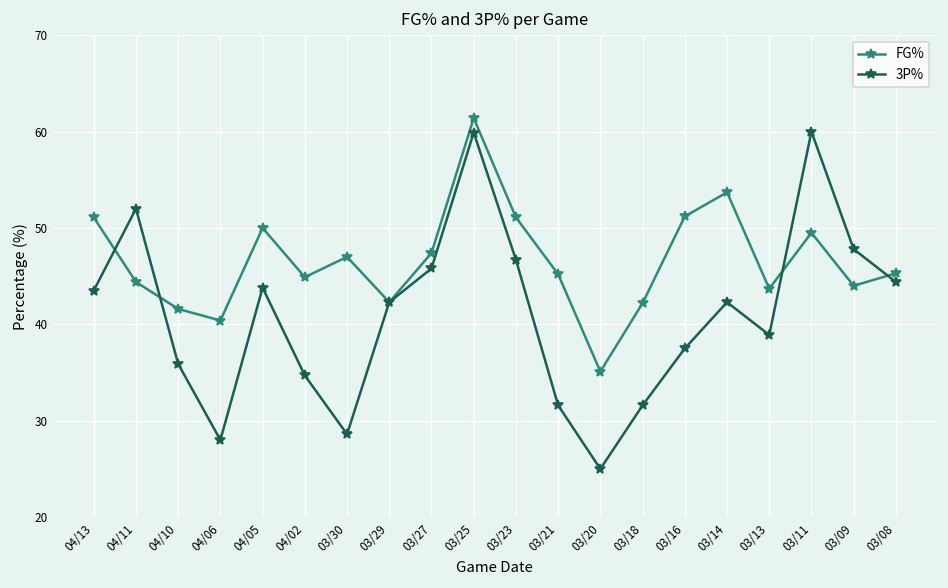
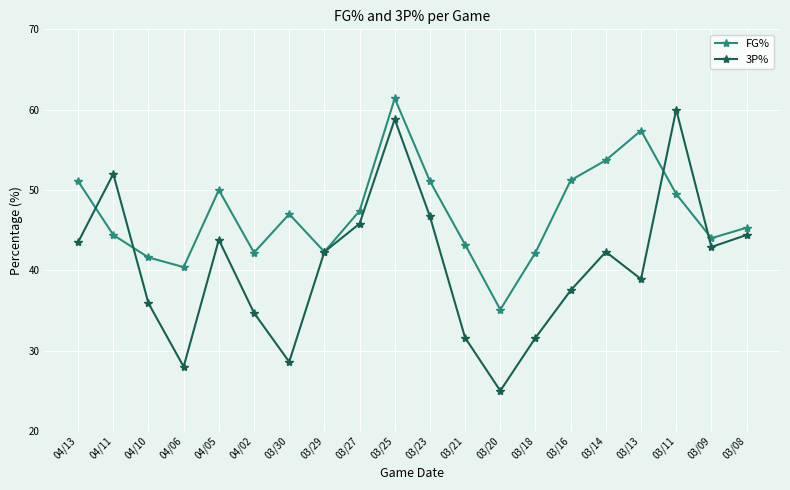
  {
    "FG%": {
      "04/13": 51,
      "04/11": 44,
      "04/10": 42,
      "04/06": 40,
      "04/05": 50,
-     "04/02": 45,
+     "04/02": 42,
      "03/30": 47,
      "03/27": 47,
      "03/25": 61,
      "03/23": 51,
-     "03/21": 45,
+     "03/21": 43,
      "03/20": 35,
      "03/18": 42,
      "03/16": 51,
      "03/14": 54,
-     "03/13": 44,
+     "03/13": 57,
      "03/11": 50,
      "03/09": 44,
      "03/08": 45
    },
    "3P%": {
      "04/13": 44,
      "04/11": 52,
      "04/10": 36,
      "04/06": 28,
      "04/05": 44,
      "04/02": 35,
      "03/30": 29,
      "03/27": 46,
-     "03/25": 60,
+     "03/25": 59,
      "03/23": 47,
      "03/21": 32,
      "03/20": 25,
      "03/18": 32,
      "03/16": 38,
      "03/14": 42,
      "03/13": 39,
      "03/11": 60,
-     "03/09": 48,
+     "03/09": 43,
      "03/08": 44
    }
  }
